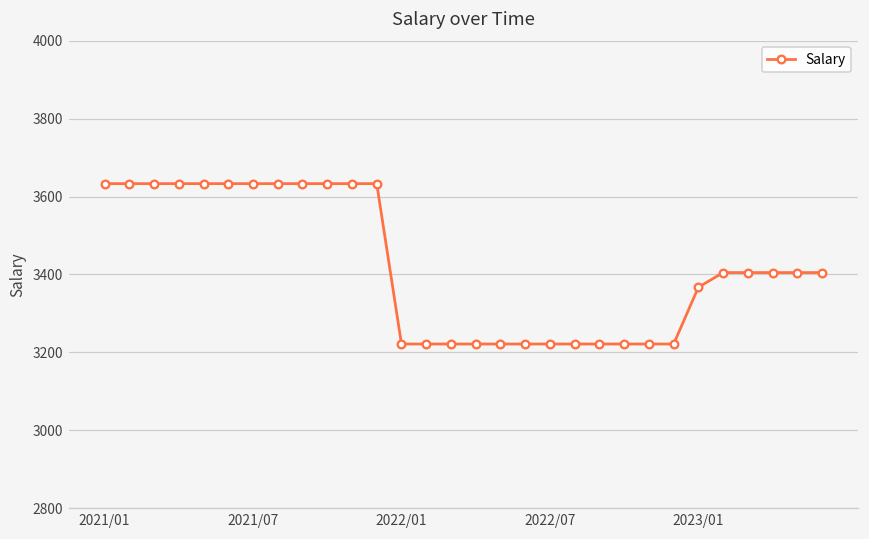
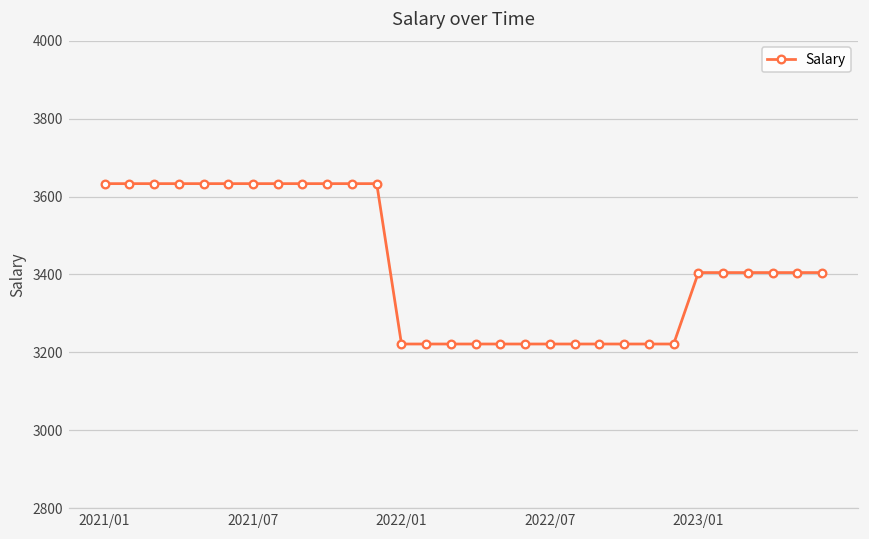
  {
    "2021/01": 3630,
    "2021/07": 3630,
    "2022/01": 3220,
    "2022/07": 3220,
-   "2023/01": 3370
+   "2023/01": 3400
  }
